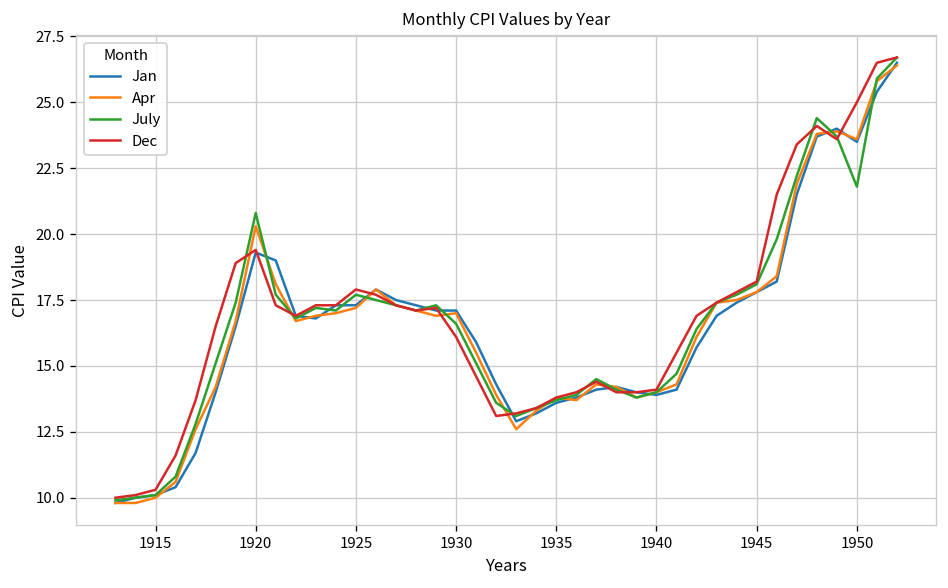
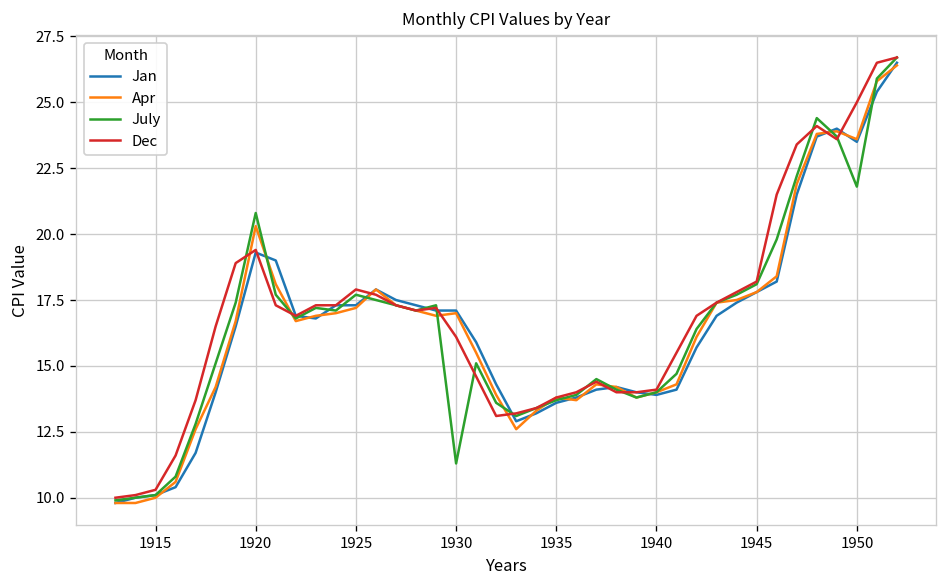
  {
    "Apr": {
      "1920": 20.3
    },
    "July": {
      "1920": 20.8,
      "1925": 17.7,
-     "1930": 16.6,
+     "1930": 11.3,
      "1950": 21.8
    },
    "Dec": {
      "1915": 10.3,
      "1925": 17.9,
      "1930": 16.1,
      "1950": 25.0
    }
  }
